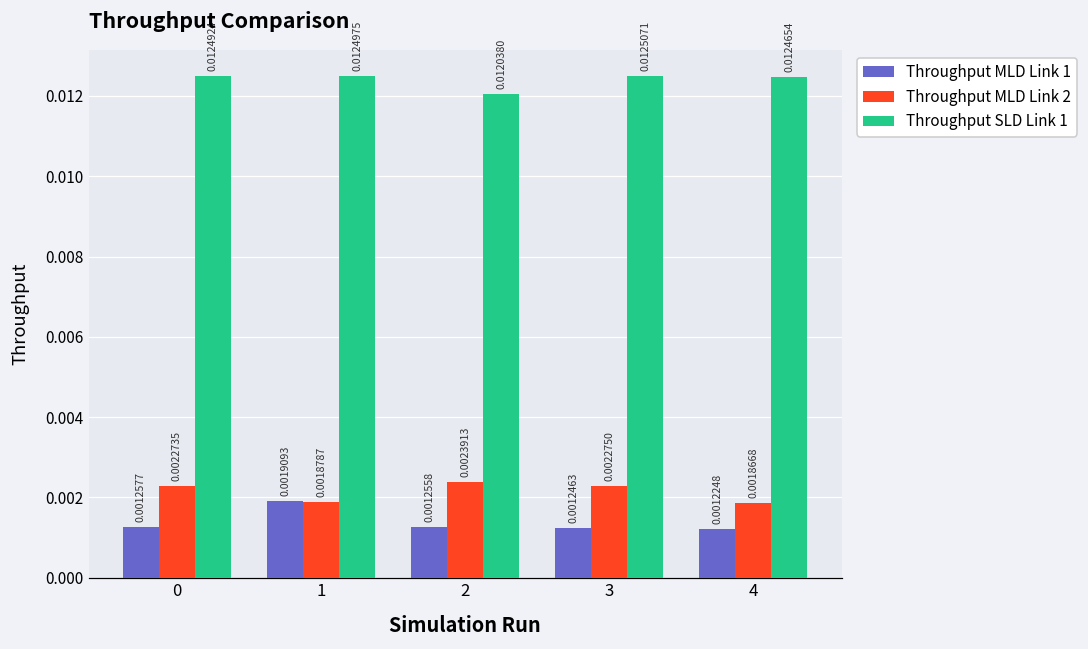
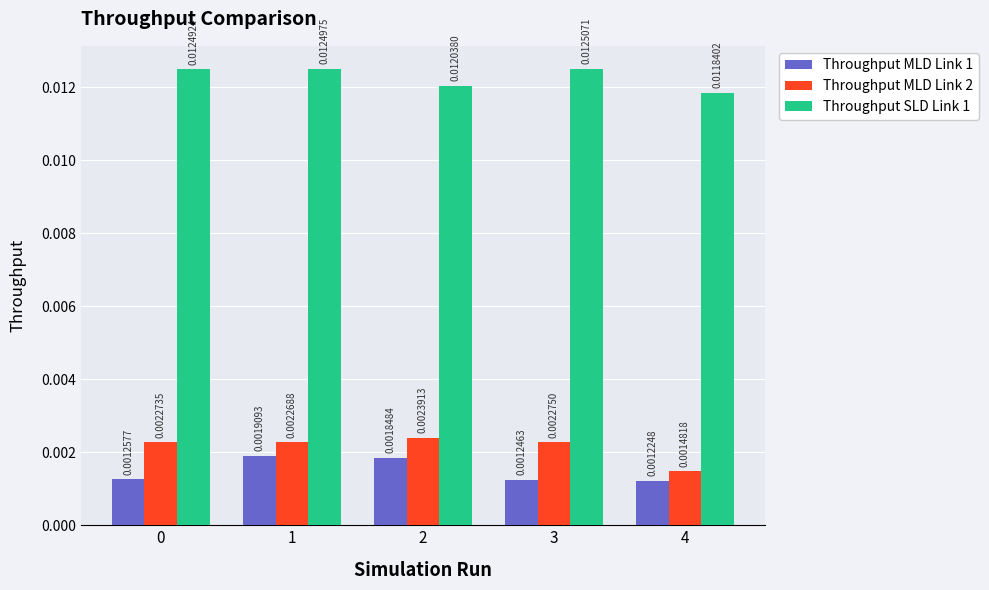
  {
    "Throughput MLD Link 1": {
      "0": 0.0012577,
      "1": 0.0019093,
-     "2": 0.0012558,
+     "2": 0.0018484,
      "3": 0.0012463,
      "4": 0.0012248
    },
    "Throughput MLD Link 2": {
      "0": 0.0022735,
-     "1": 0.0018787,
+     "1": 0.0022688,
      "2": 0.0023913,
      "3": 0.0022750,
-     "4": 0.0018668
+     "4": 0.0014818
    },
    "Throughput SLD Link 1": {
      "0": 0.0124924,
      "1": 0.0124975,
      "2": 0.0120380,
      "3": 0.0125071,
-     "4": 0.0124654
+     "4": 0.0118402
    }
  }
